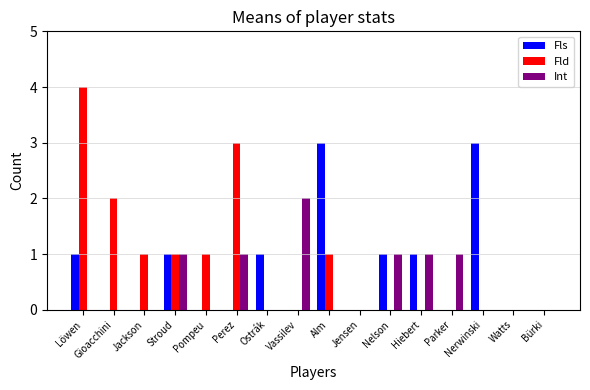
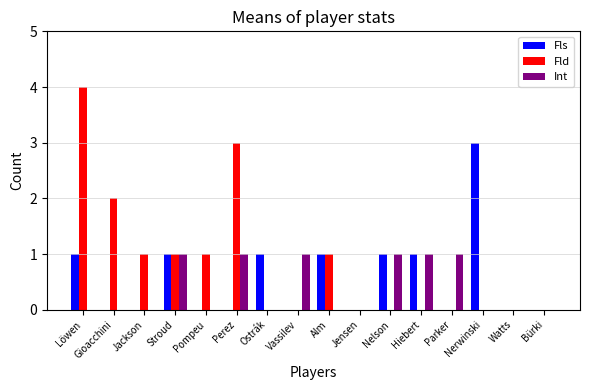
  {
    "Fls": {
      "Löwen": 1,
      "Gioacchini": 0,
      "Jackson": 0,
      "Stroud": 1,
      "Pompeu": 0,
      "Perez": 0,
      "Ostrák": 1,
      "Vassilev": 0,
-     "Alm": 3,
+     "Alm": 1,
      "Jensen": 0,
      "Nelson": 1,
      "Hiebert": 1,
      "Parker": 0,
      "Nerwinski": 3,
      "Watts": 0,
      "Bürki": 0
    },
    "Fld": {
      "Löwen": 4,
      "Gioacchini": 2,
      "Jackson": 1,
      "Stroud": 1,
      "Pompeu": 1,
      "Perez": 3,
      "Ostrák": 0,
      "Vassilev": 0,
      "Alm": 1,
      "Jensen": 0,
      "Nelson": 0,
      "Hiebert": 0,
      "Parker": 0,
      "Nerwinski": 0,
      "Watts": 0,
      "Bürki": 0
    },
    "Int": {
      "Löwen": 0,
      "Gioacchini": 0,
      "Jackson": 0,
      "Stroud": 1,
      "Pompeu": 0,
      "Perez": 1,
      "Ostrák": 0,
-     "Vassilev": 2,
+     "Vassilev": 1,
      "Alm": 0,
      "Jensen": 0,
      "Nelson": 1,
      "Hiebert": 1,
      "Parker": 1,
      "Nerwinski": 0,
      "Watts": 0,
      "Bürki": 0
    }
  }
